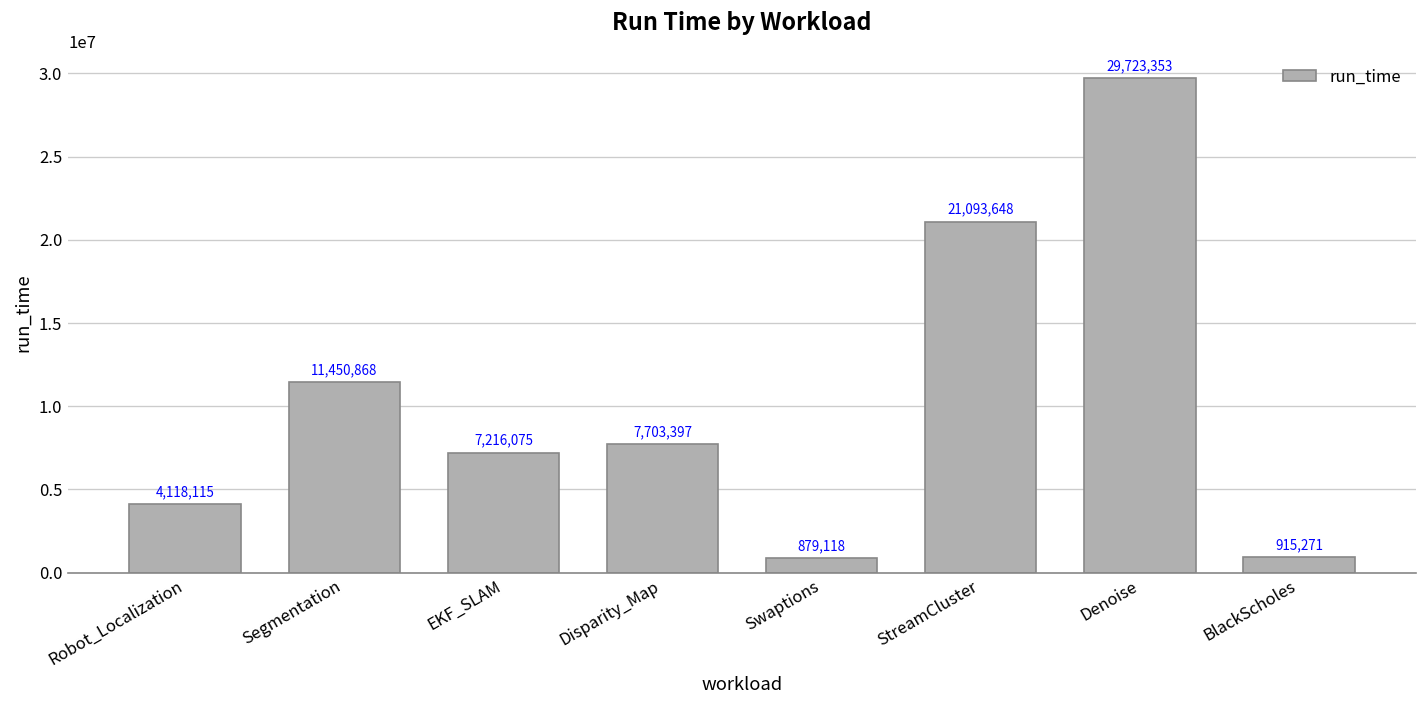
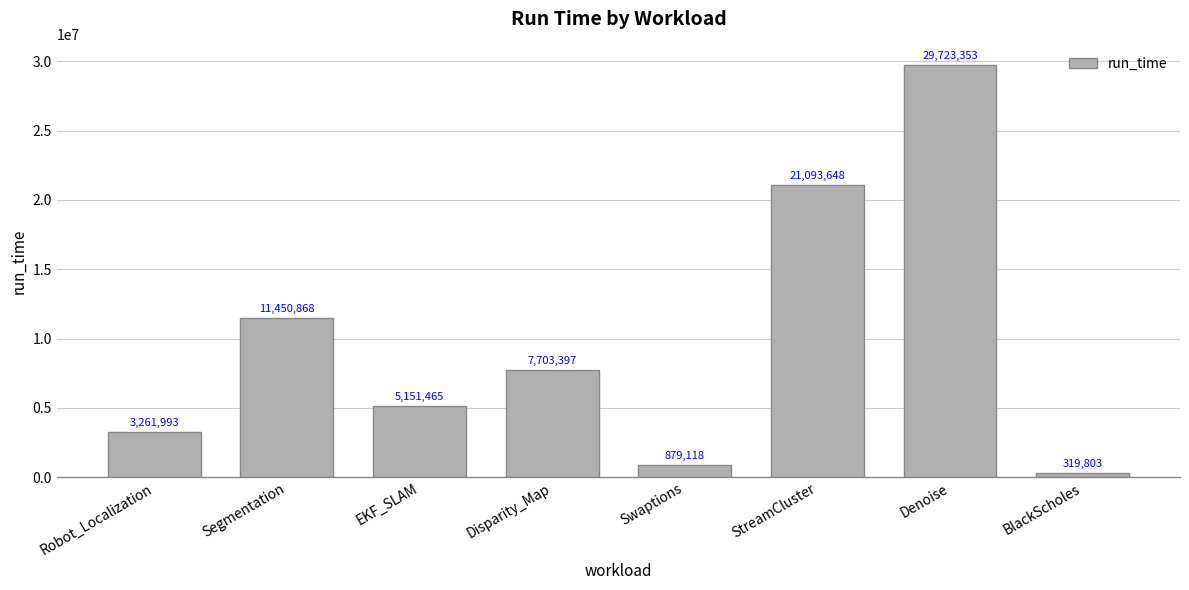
  {
-   "Robot_Localization": "4,118,115",
+   "Robot_Localization": "3,261,993",
    "Segmentation": "11,450,868",
-   "EKF_SLAM": "7,216,075",
+   "EKF_SLAM": "5,151,465",
    "Disparity_Map": "7,703,397",
    "Swaptions": "879,118",
    "StreamCluster": "21,093,648",
    "Denoise": "29,723,353",
-   "BlackScholes": "915,271"
+   "BlackScholes": "319,803"
  }
